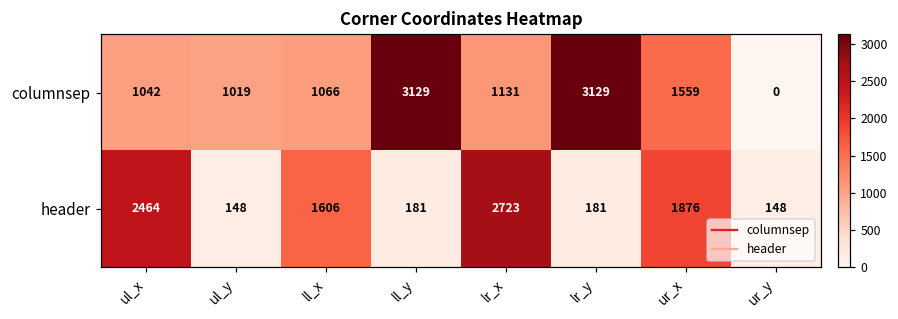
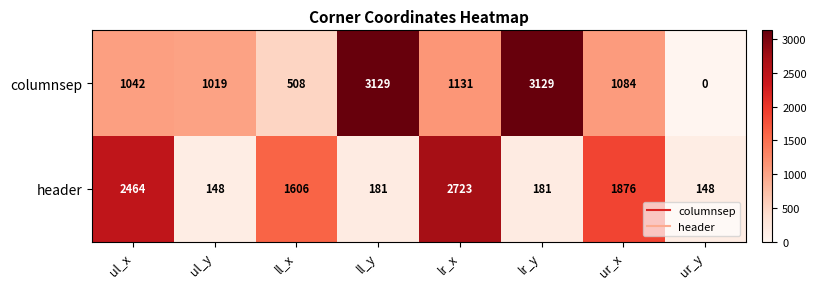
  {
    "columnsep": {
      "ul_x": 1042,
      "ul_y": 1019,
-     "ll_x": 1066,
+     "ll_x": 508,
      "ll_y": 3129,
      "lr_x": 1131,
      "lr_y": 3129,
-     "ur_x": 1559,
+     "ur_x": 1084,
      "ur_y": 0
    },
    "header": {
      "ul_x": 2464,
      "ul_y": 148,
      "ll_x": 1606,
      "ll_y": 181,
      "lr_x": 2723,
      "lr_y": 181,
      "ur_x": 1876,
      "ur_y": 148
    }
  }
